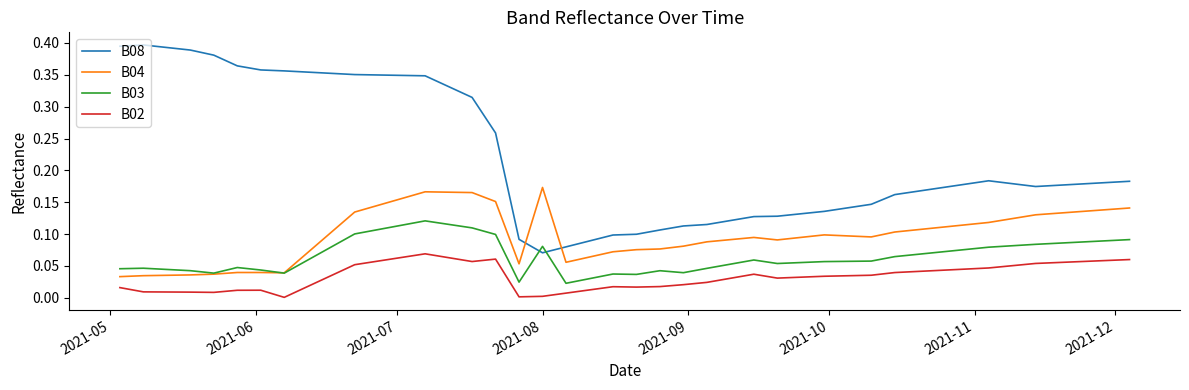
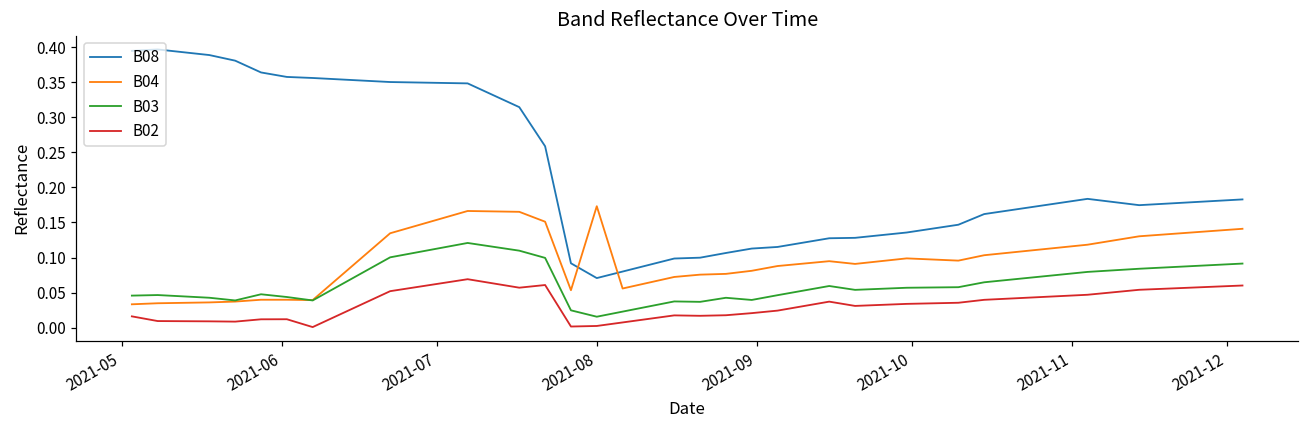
  {
    "B08": {
      "2021-08": 0.07
    },
    "B04": {
      "2021-08": 0.17
    },
    "B03": {
-     "2021-08": 0.08
+     "2021-08": 0.02
    },
    "B02": {
      "2021-08": 0.00
    }
  }
